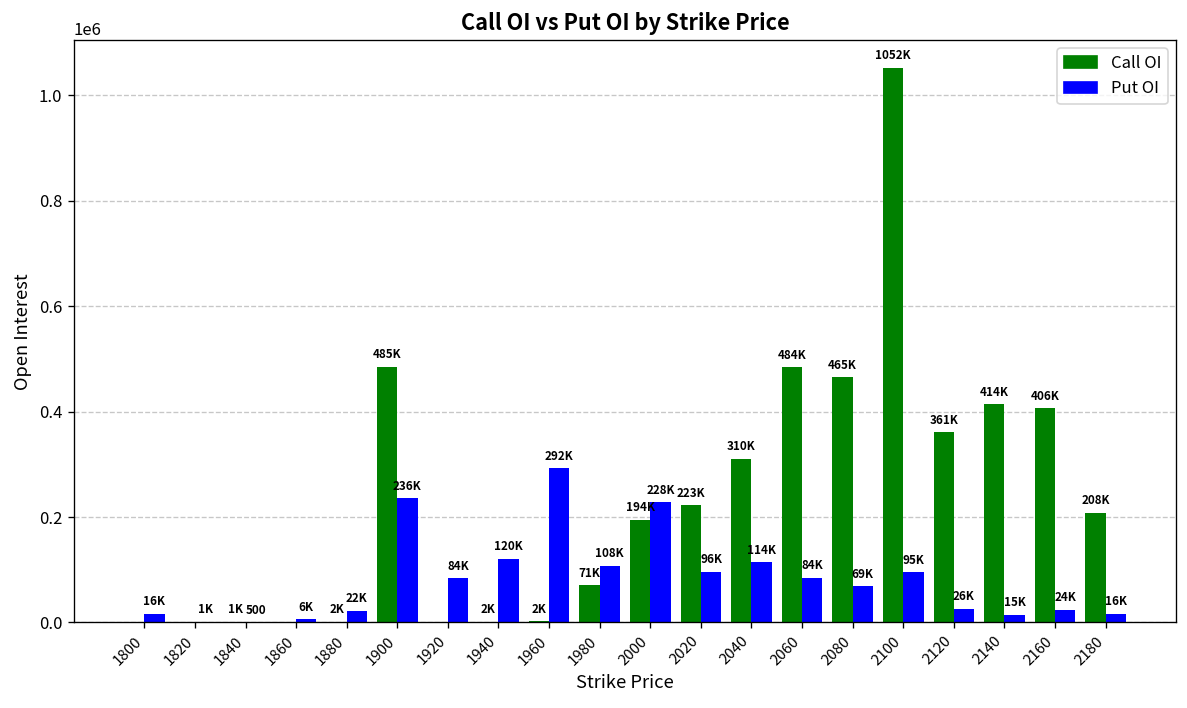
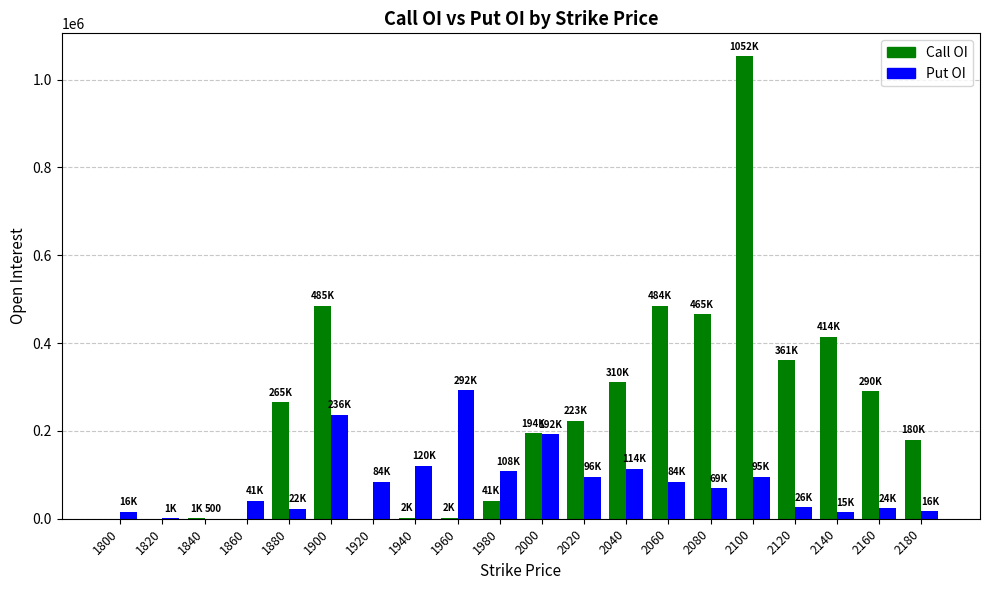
  {
    "Call OI": {
      "1840": "1K",
-     "1880": "2K",
+     "1880": "265K",
      "1900": "485K",
      "1940": "2K",
      "1960": "2K",
-     "1980": "71K",
+     "1980": "41K",
      "2000": "194K",
      "2020": "223K",
      "2040": "310K",
      "2060": "484K",
      "2080": "465K",
      "2100": "1052K",
      "2120": "361K",
      "2140": "414K",
-     "2160": "406K",
-     "2180": "208K"
+     "2160": "290K",
+     "2180": "180K"
    },
    "Put OI": {
      "1800": "16K",
      "1820": "1K",
      "1840": "500",
-     "1860": "6K",
+     "1860": "41K",
      "1880": "22K",
      "1900": "236K",
      "1920": "84K",
      "1940": "120K",
      "1960": "292K",
      "1980": "108K",
-     "2000": "228K",
+     "2000": "192K",
      "2020": "96K",
      "2040": "114K",
      "2060": "84K",
      "2080": "69K",
      "2100": "95K",
      "2120": "26K",
      "2140": "15K",
      "2160": "24K",
      "2180": "16K"
    }
  }
